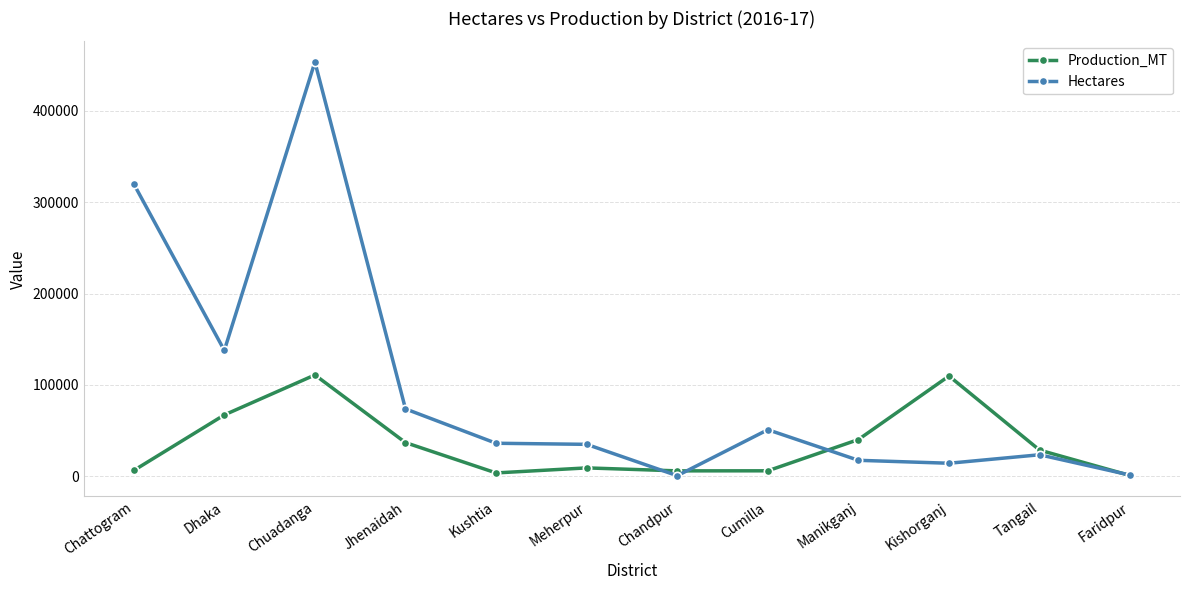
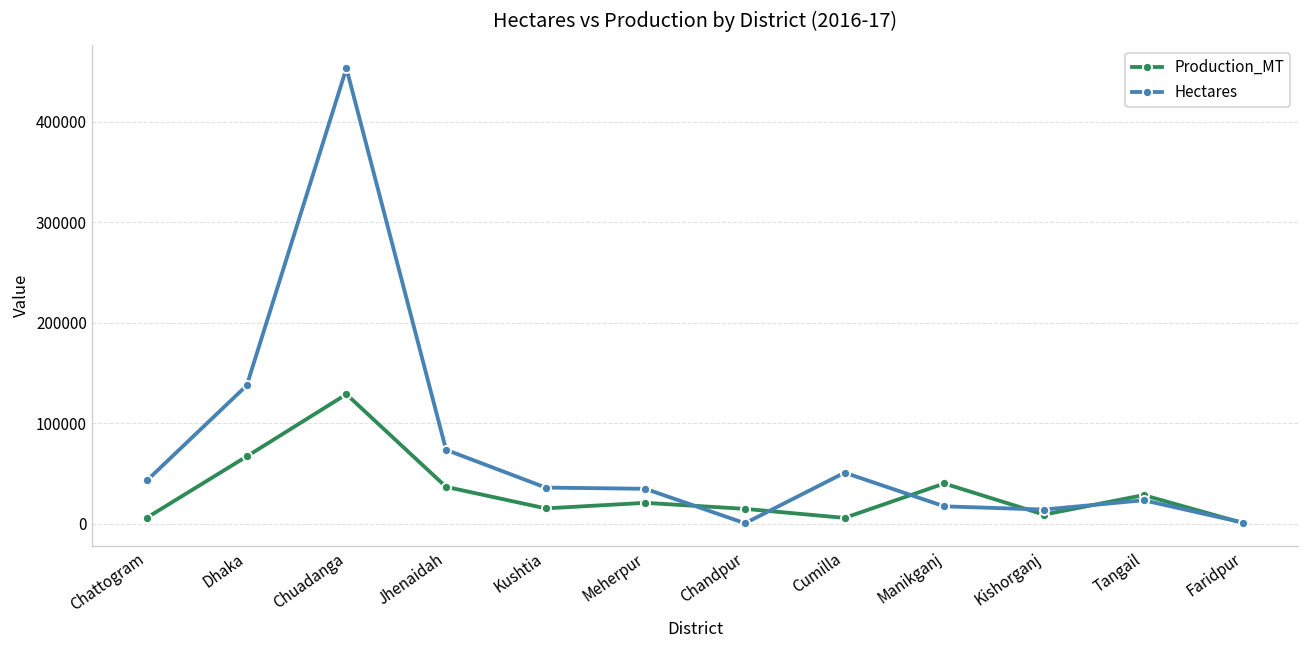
  {
    "Production_MT": {
      "Chattogram": 10000,
      "Dhaka": 70000,
-     "Chuadanga": 110000,
+     "Chuadanga": 130000,
      "Jhenaidah": 40000,
-     "Kushtia": 0,
-     "Meherpur": 10000,
-     "Chandpur": 10000,
+     "Kushtia": 20000,
+     "Meherpur": 20000,
+     "Chandpur": 20000,
      "Cumilla": 10000,
      "Manikganj": 40000,
-     "Kishorganj": 110000,
+     "Kishorganj": 10000,
      "Tangail": 30000
    },
    "Hectares": {
-     "Chattogram": 320000,
+     "Chattogram": 40000,
      "Dhaka": 140000,
      "Chuadanga": 450000,
      "Jhenaidah": 70000,
      "Kushtia": 40000,
      "Meherpur": 40000,
      "Chandpur": 0,
      "Cumilla": 50000,
      "Manikganj": 20000,
      "Kishorganj": 10000,
      "Tangail": 20000
    }
  }
